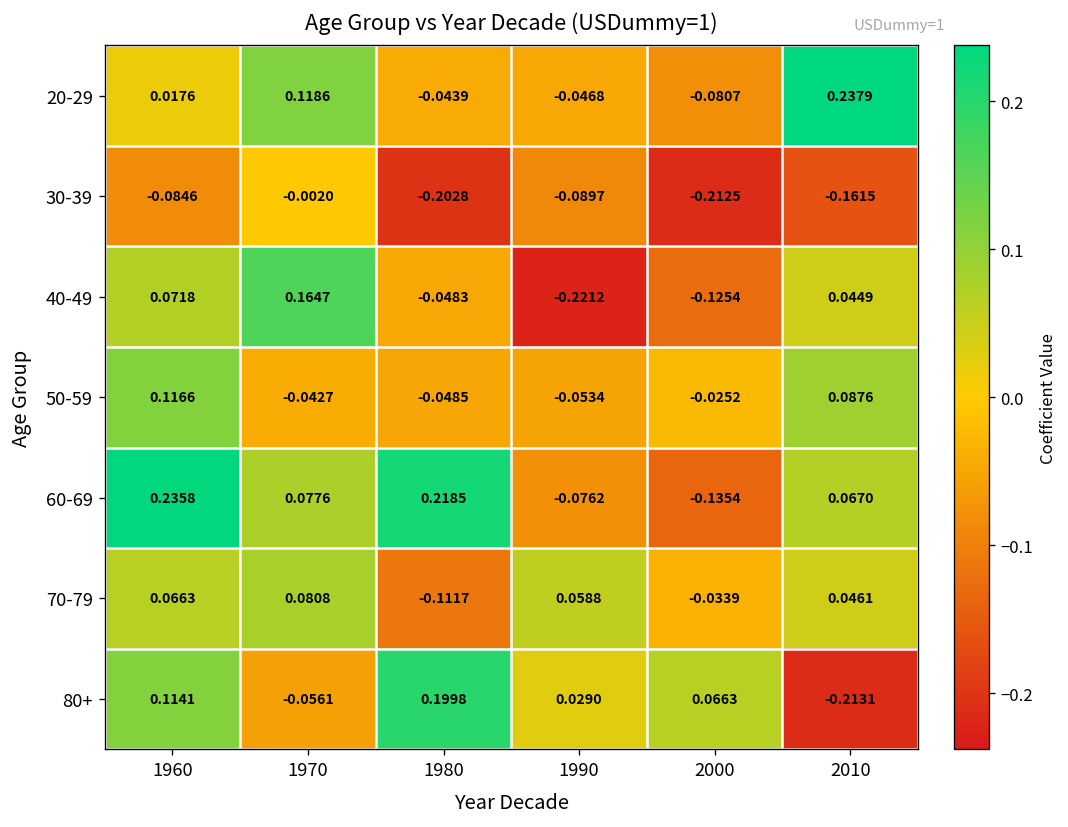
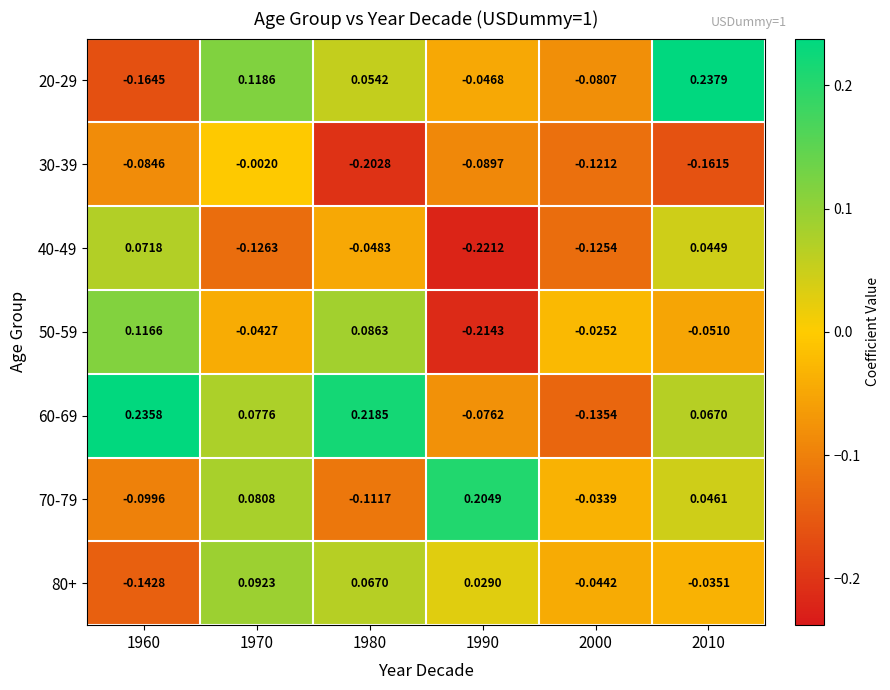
  {
    "20-29": {
-     "1960": 0.0176,
+     "1960": -0.1645,
      "1970": 0.1186,
-     "1980": -0.0439,
+     "1980": 0.0542,
      "1990": -0.0468,
      "2000": -0.0807,
      "2010": 0.2379
    },
    "30-39": {
      "1960": -0.0846,
      "1970": -0.0020,
      "1980": -0.2028,
      "1990": -0.0897,
-     "2000": -0.2125,
+     "2000": -0.1212,
      "2010": -0.1615
    },
    "40-49": {
      "1960": 0.0718,
-     "1970": 0.1647,
+     "1970": -0.1263,
      "1980": -0.0483,
      "1990": -0.2212,
      "2000": -0.1254,
      "2010": 0.0449
    },
    "50-59": {
      "1960": 0.1166,
      "1970": -0.0427,
-     "1980": -0.0485,
-     "1990": -0.0534,
+     "1980": 0.0863,
+     "1990": -0.2143,
      "2000": -0.0252,
-     "2010": 0.0876
+     "2010": -0.0510
    },
    "60-69": {
      "1960": 0.2358,
      "1970": 0.0776,
      "1980": 0.2185,
      "1990": -0.0762,
      "2000": -0.1354,
      "2010": 0.0670
    },
    "70-79": {
-     "1960": 0.0663,
+     "1960": -0.0996,
      "1970": 0.0808,
      "1980": -0.1117,
-     "1990": 0.0588,
+     "1990": 0.2049,
      "2000": -0.0339,
      "2010": 0.0461
    },
    "80+": {
-     "1960": 0.1141,
-     "1970": -0.0561,
-     "1980": 0.1998,
+     "1960": -0.1428,
+     "1970": 0.0923,
+     "1980": 0.0670,
      "1990": 0.0290,
-     "2000": 0.0663,
-     "2010": -0.2131
+     "2000": -0.0442,
+     "2010": -0.0351
    }
  }
